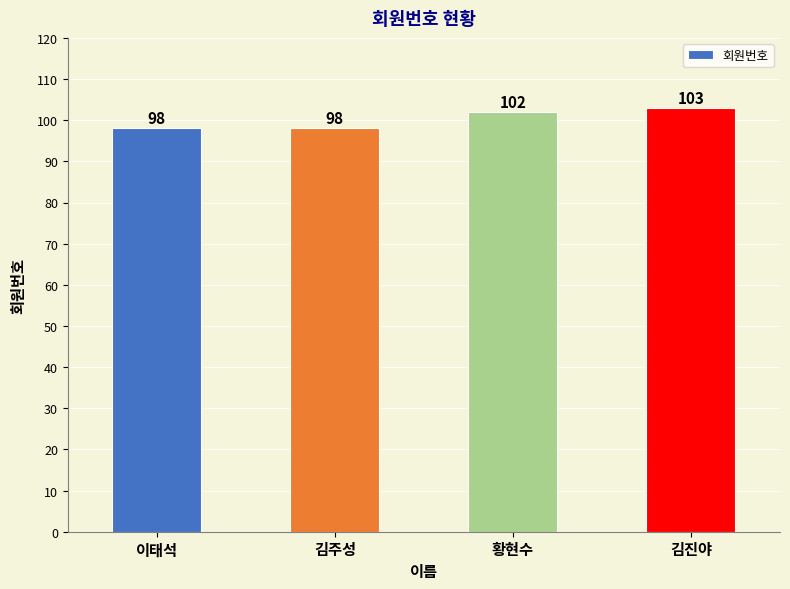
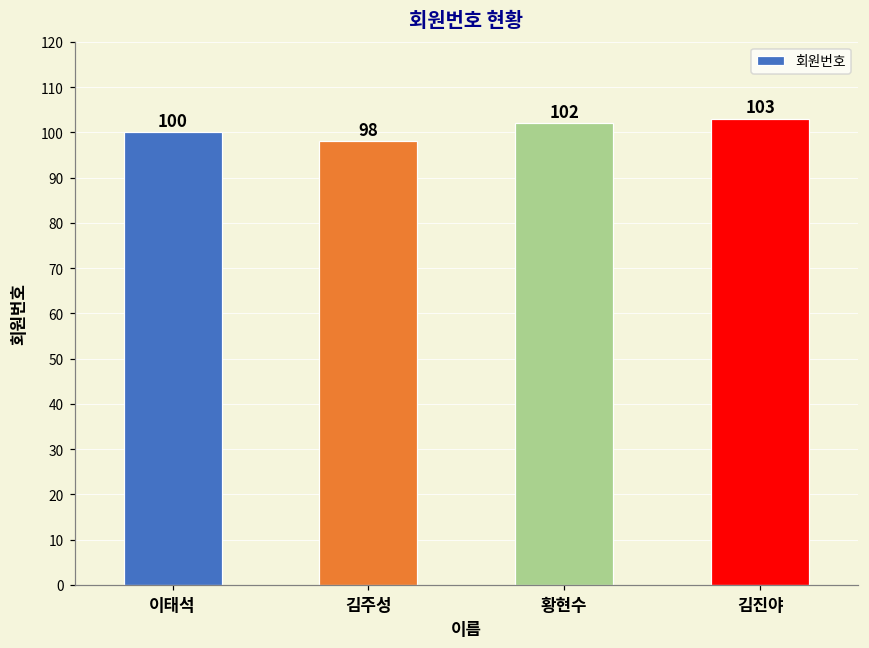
  {
-   "이태석": 98,
+   "이태석": 100,
    "김주성": 98,
    "황현수": 102,
    "김진야": 103
  }
